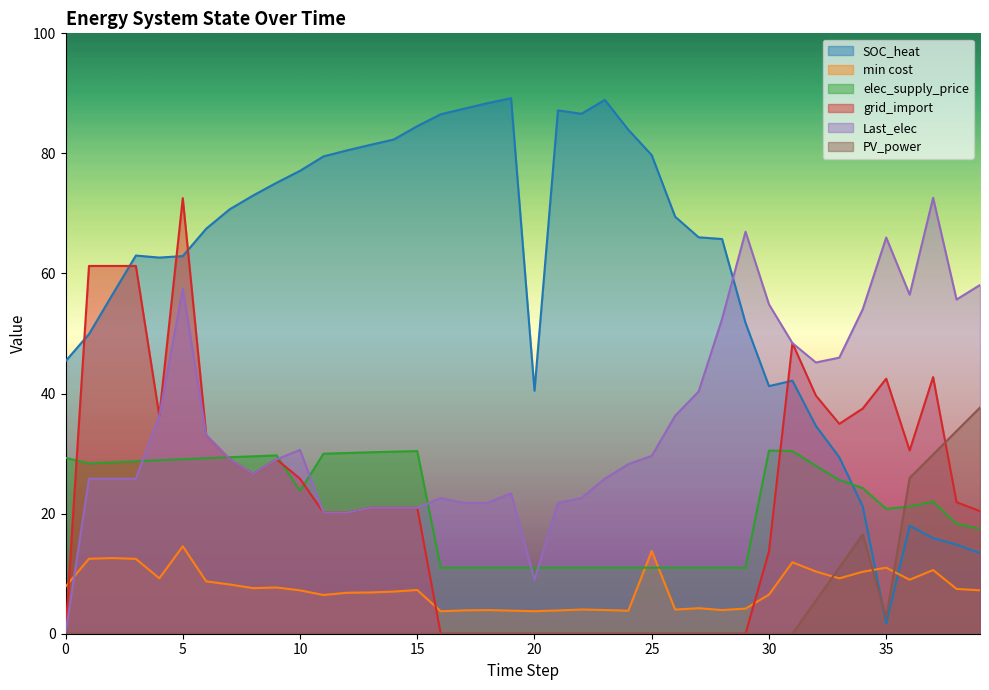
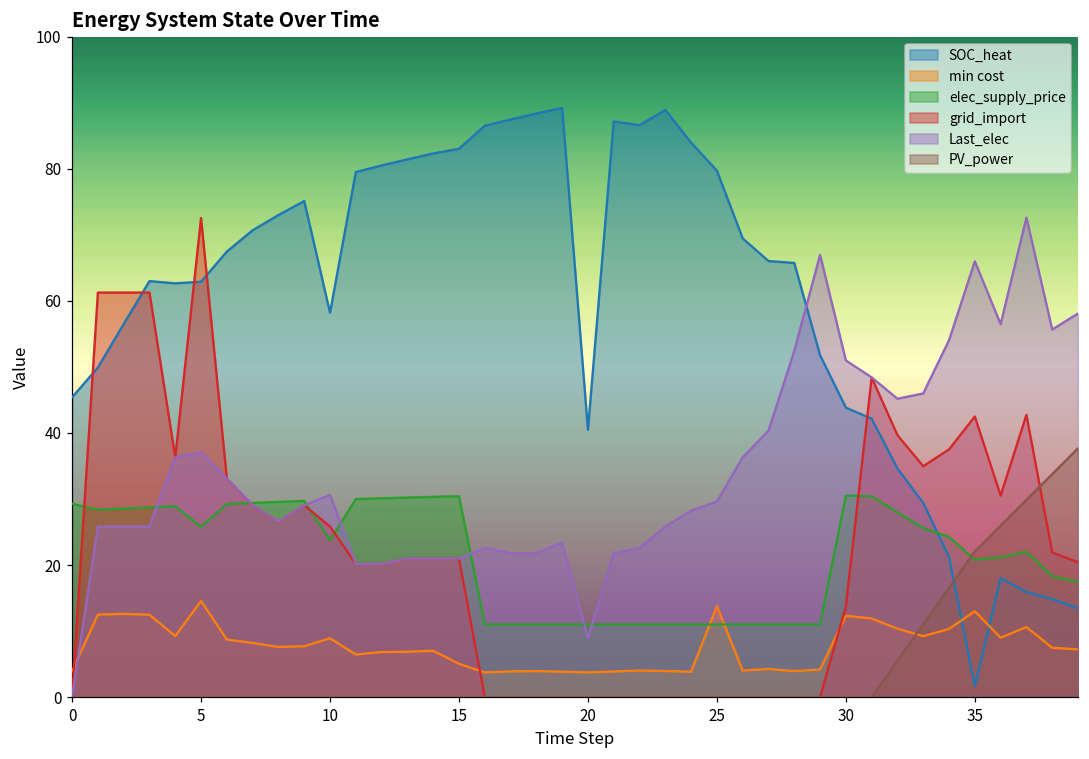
  {
    "SOC_heat": {
      "0": 45,
      "5": 63,
-     "10": 77,
-     "15": 85,
+     "10": 58,
+     "15": 83,
      "20": 40,
      "25": 80,
-     "30": 41,
+     "30": 44,
      "35": 2
    },
    "min cost": {
-     "0": 8,
+     "0": 4,
      "5": 15,
-     "10": 7,
-     "15": 7,
+     "10": 9,
+     "15": 5,
      "20": 4,
      "25": 14,
-     "30": 7,
-     "35": 11
+     "30": 12,
+     "35": 13
    },
    "elec_supply_price": {
      "0": 29,
-     "5": 29,
+     "5": 26,
      "10": 24,
      "15": 30,
      "20": 11,
      "25": 11,
      "30": 31,
      "35": 21
    },
    "grid_import": {
      "5": 73,
      "10": 26,
      "30": 14,
      "35": 42
    },
    "Last_elec": {
-     "5": 57,
+     "5": 37,
      "10": 31,
      "20": 9,
      "25": 30,
-     "30": 55,
+     "30": 51,
      "35": 66
    },
    "PV_power": {
      "5": 0,
      "10": 0,
      "15": 0,
      "30": 0,
-     "35": 3
+     "35": 22
    }
  }
